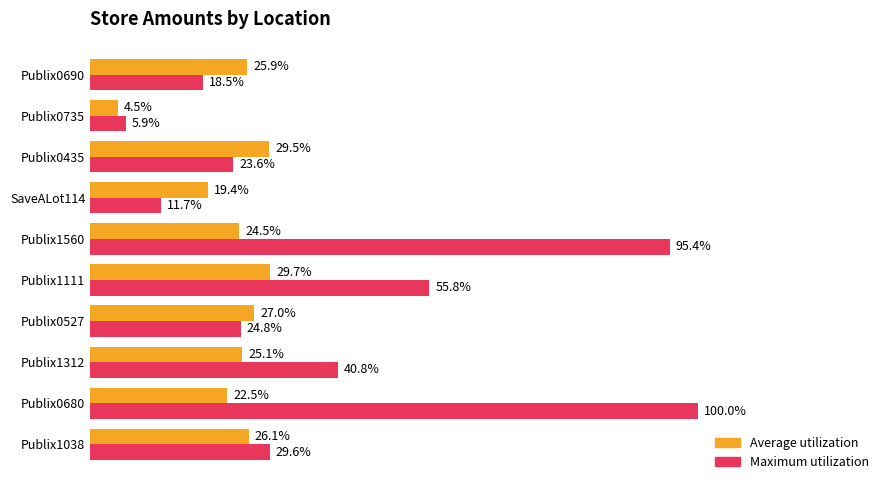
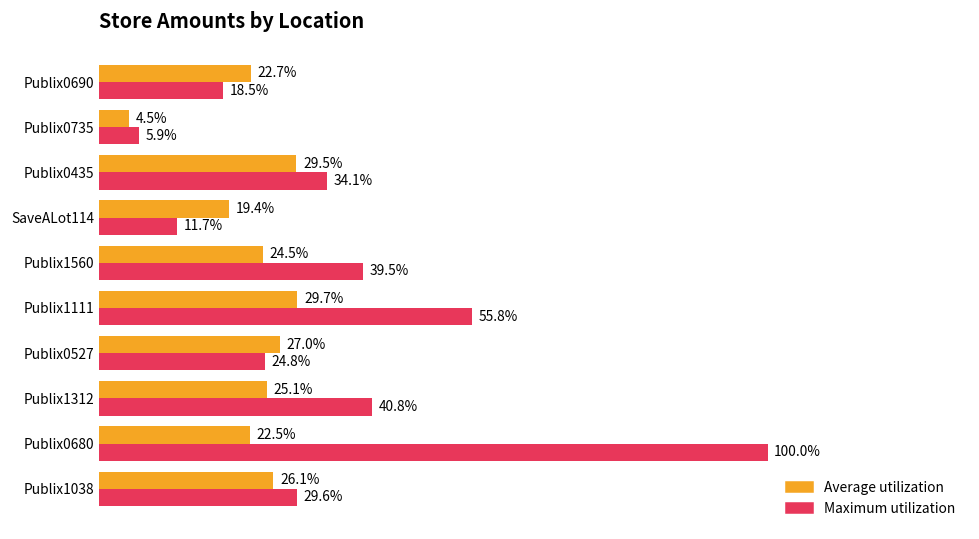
  {
    "Average utilization": {
-     "Publix0690": "25.9%",
+     "Publix0690": "22.7%",
      "Publix0735": "4.5%",
      "Publix0435": "29.5%",
      "SaveALot114": "19.4%",
      "Publix1560": "24.5%",
      "Publix1111": "29.7%",
      "Publix0527": "27.0%",
      "Publix1312": "25.1%",
      "Publix0680": "22.5%",
      "Publix1038": "26.1%"
    },
    "Maximum utilization": {
      "Publix0690": "18.5%",
      "Publix0735": "5.9%",
-     "Publix0435": "23.6%",
+     "Publix0435": "34.1%",
      "SaveALot114": "11.7%",
-     "Publix1560": "95.4%",
+     "Publix1560": "39.5%",
      "Publix1111": "55.8%",
      "Publix0527": "24.8%",
      "Publix1312": "40.8%",
      "Publix0680": "100.0%",
      "Publix1038": "29.6%"
    }
  }
